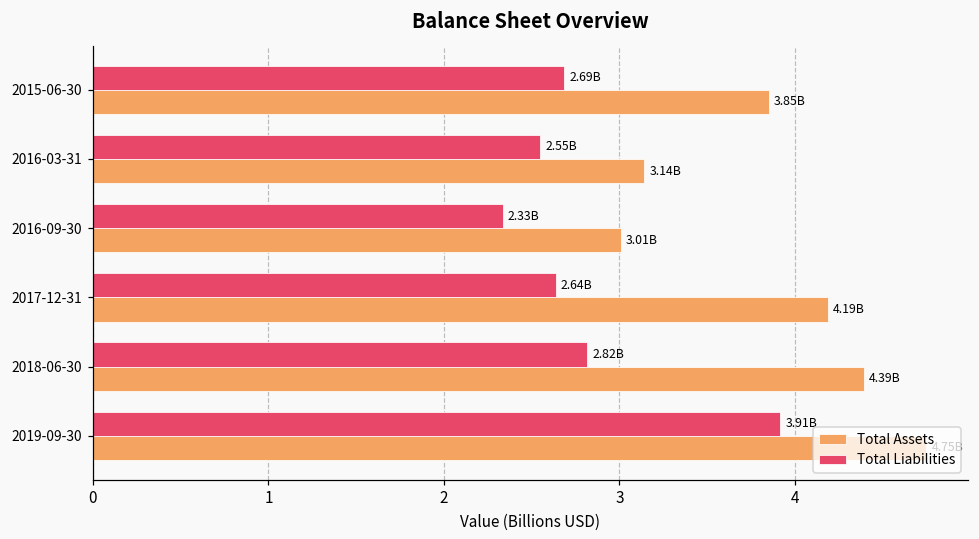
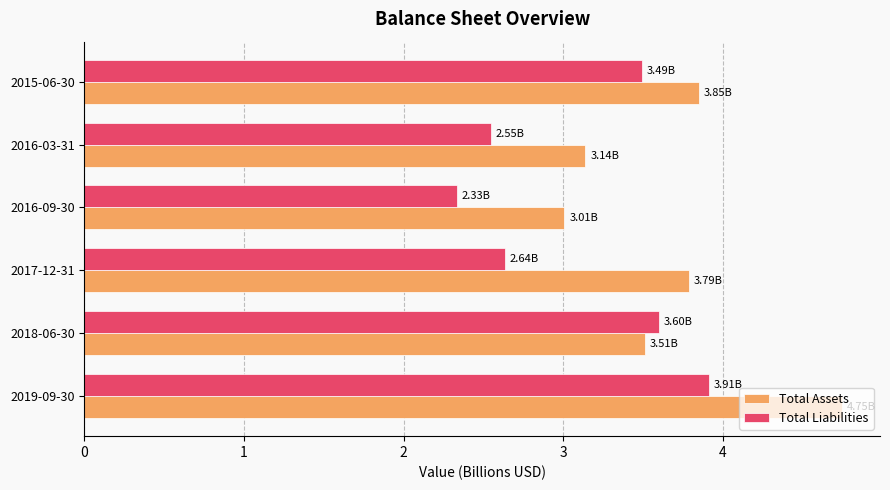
  {
    "Total Assets": {
      "2015-06-30": "3.85B",
      "2016-03-31": "3.14B",
      "2016-09-30": "3.01B",
-     "2017-12-31": "4.19B",
-     "2018-06-30": "4.39B"
+     "2017-12-31": "3.79B",
+     "2018-06-30": "3.51B"
    },
    "Total Liabilities": {
-     "2015-06-30": "2.69B",
+     "2015-06-30": "3.49B",
      "2016-03-31": "2.55B",
      "2016-09-30": "2.33B",
      "2017-12-31": "2.64B",
-     "2018-06-30": "2.82B"
+     "2018-06-30": "3.60B"
    }
  }
